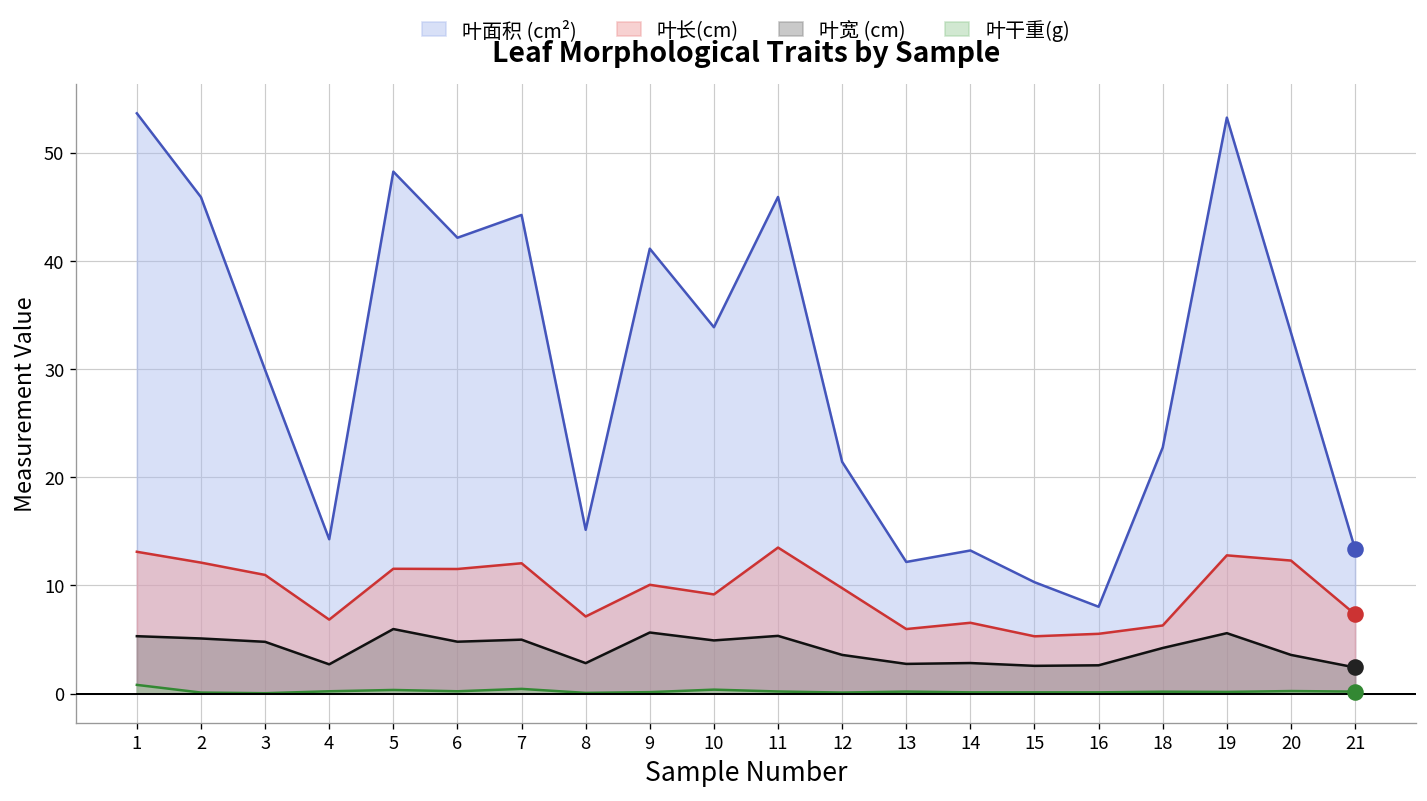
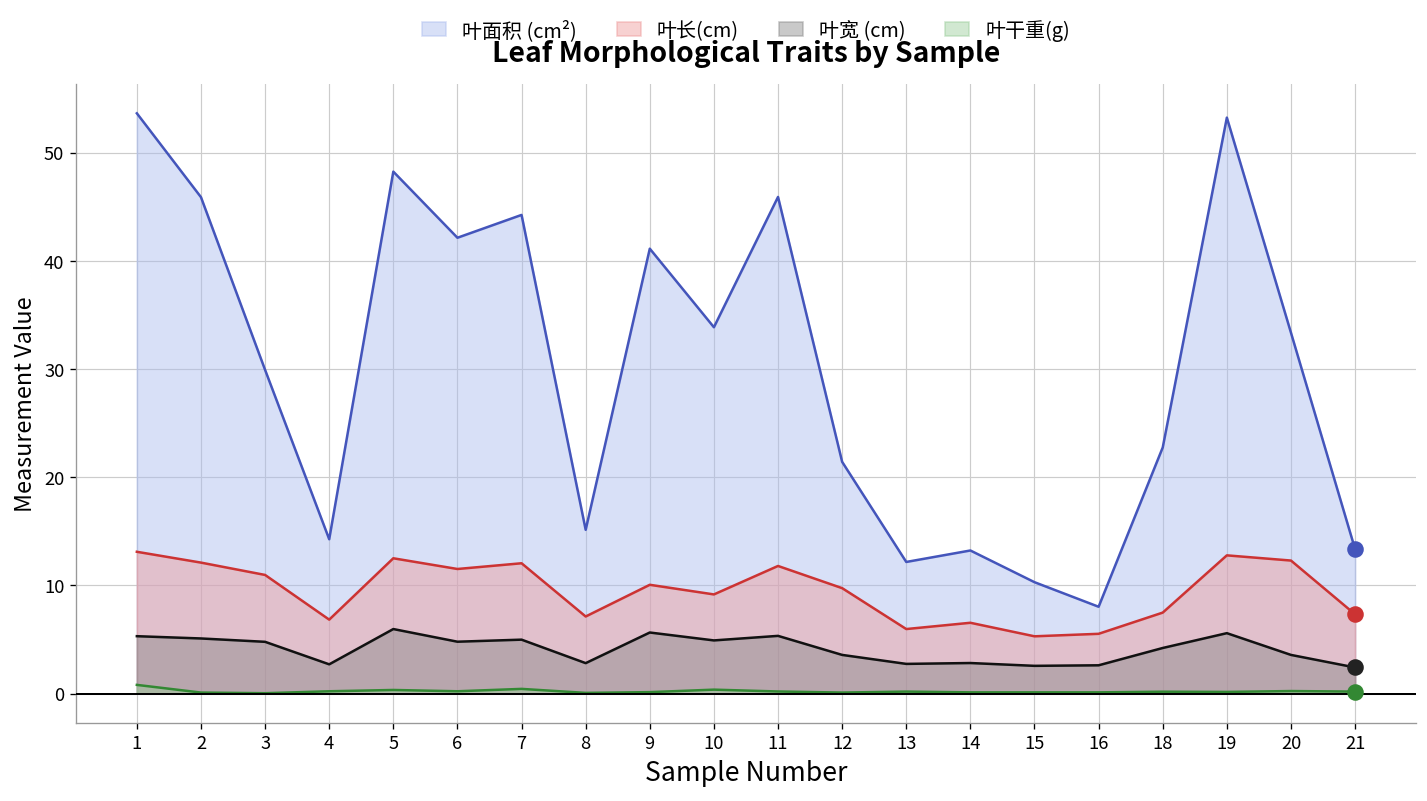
  {
    "叶长(cm)": {
      "1": 13,
      "2": 12,
      "3": 11,
      "4": 7,
-     "5": 12,
+     "5": 13,
      "6": 12,
      "7": 12,
      "8": 7,
      "9": 10,
      "10": 9,
-     "11": 14,
+     "11": 12,
      "12": 10,
      "13": 6,
      "14": 7,
      "15": 5,
      "16": 6,
-     "18": 6,
+     "18": 7,
      "19": 13,
      "20": 12
    }
  }
